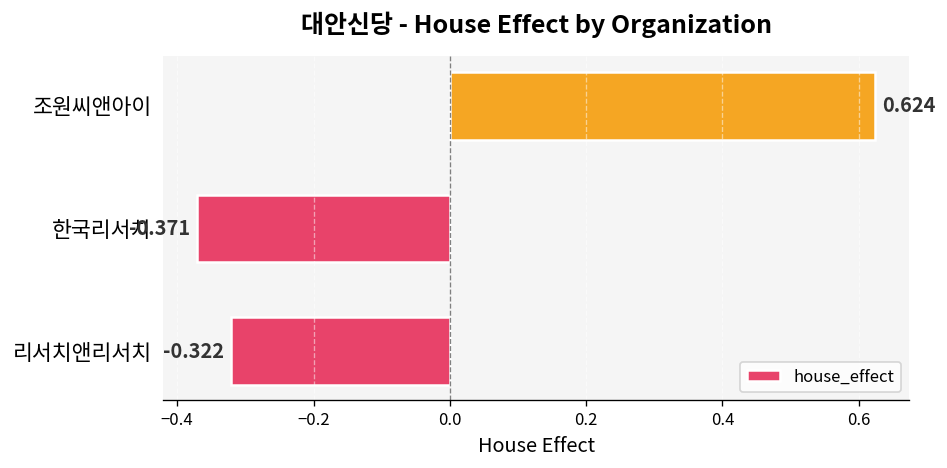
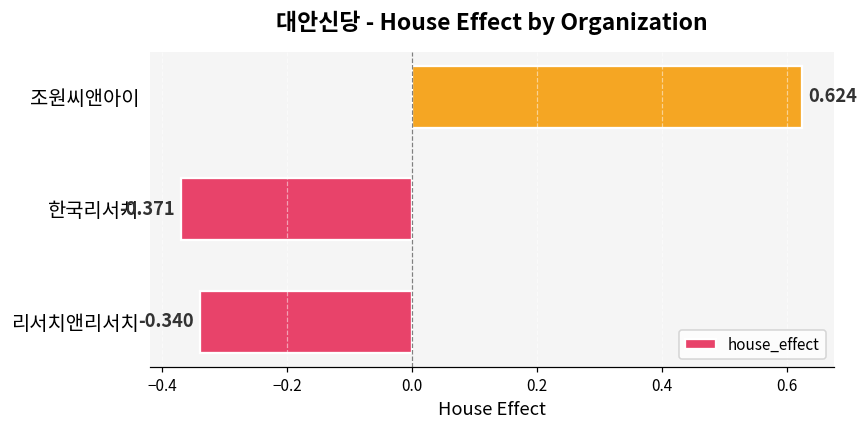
  {
    "조원씨앤아이": 0.624,
    "한국리서치": -0.371,
-   "리서치앤리서치": -0.322
+   "리서치앤리서치": -0.340
  }
